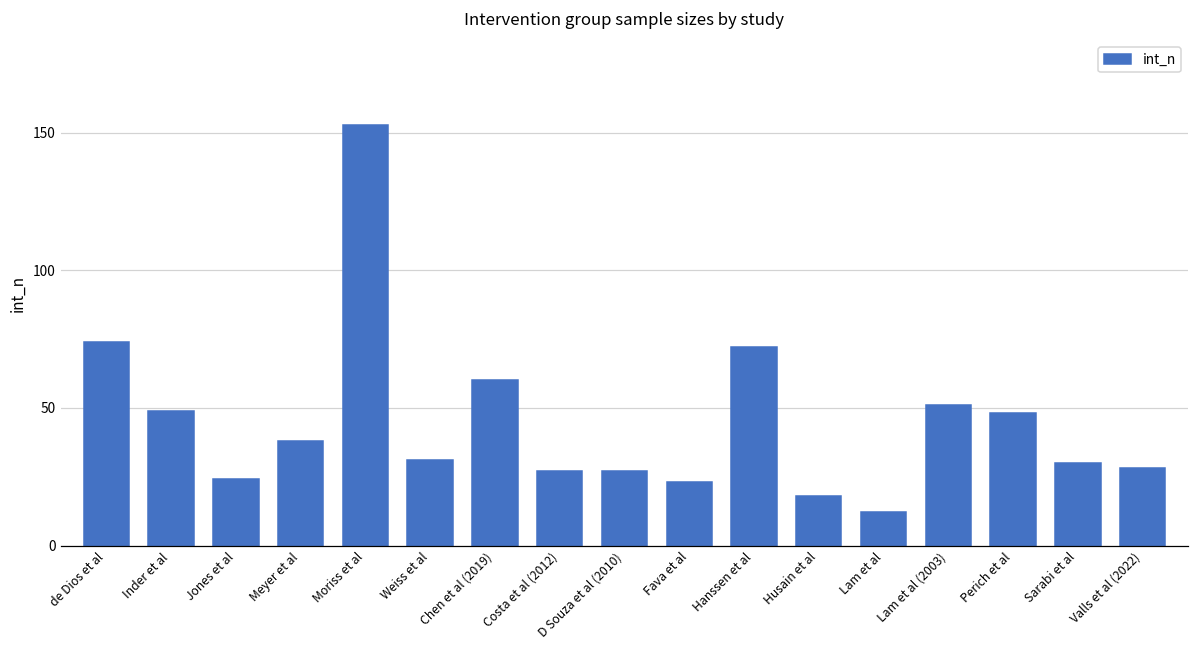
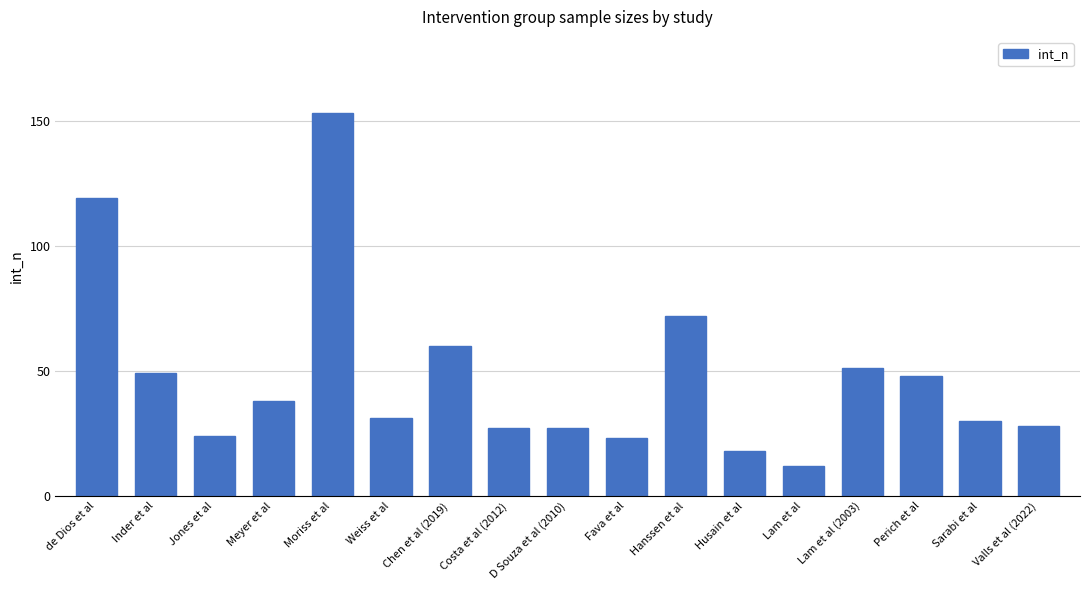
  {
-   "de Dios et al": 74,
+   "de Dios et al": 119,
    "Inder et al": 49,
    "Jones et al": 24,
    "Meyer et al": 38,
    "Moriss et al": 153,
    "Weiss et al": 31,
    "Chen et al (2019)": 60,
    "Costa et al (2012)": 27,
    "D Souza et al (2010)": 27,
    "Fava et al": 23,
    "Hanssen et al": 72,
    "Husain et al": 18,
    "Lam et al": 12,
    "Lam et al (2003)": 51,
    "Perich et al": 48,
    "Sarabi et al": 30,
    "Valls et al (2022)": 28
  }
